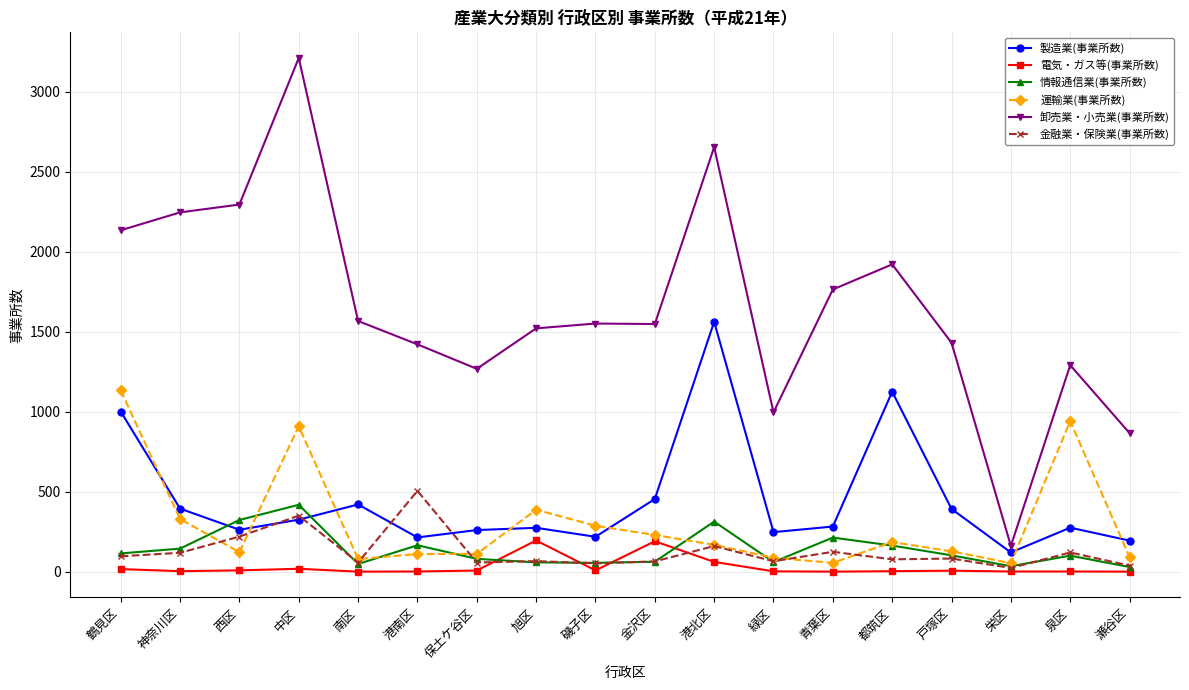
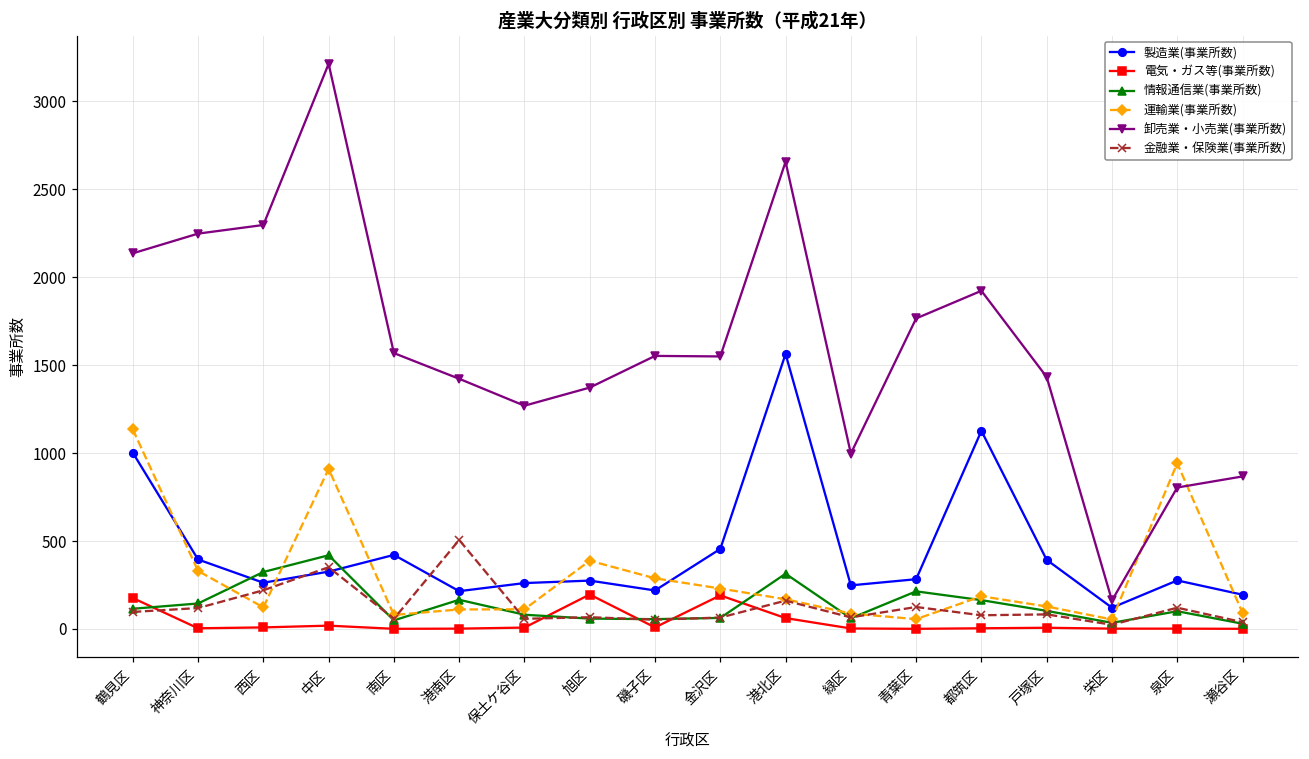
  {
    "製造業(事業所数)": {
      "鶴見区": 1000,
      "神奈川区": 400,
      "西区": 260,
      "中区": 330,
      "南区": 420,
      "港南区": 220,
      "保土ケ谷区": 260,
      "旭区": 280,
      "磯子区": 220,
      "金沢区": 460,
      "港北区": 1560,
      "緑区": 250,
      "青葉区": 280,
      "都筑区": 1130,
      "戸塚区": 390,
      "栄区": 120,
      "泉区": 280,
      "瀬谷区": 200
    },
    "電気・ガス等(事業所数)": {
-     "鶴見区": 20,
+     "鶴見区": 180,
      "神奈川区": 0,
      "西区": 10,
      "中区": 20,
      "南区": 0,
      "港南区": 0,
      "保土ケ谷区": 10,
      "旭区": 200,
      "磯子区": 10,
      "金沢区": 190,
      "港北区": 60,
      "緑区": 0,
      "青葉区": 0,
      "都筑区": 0,
      "戸塚区": 10,
      "栄区": 0,
      "泉区": 0,
      "瀬谷区": 0
    },
    "情報通信業(事業所数)": {
      "鶴見区": 120,
      "神奈川区": 150,
      "西区": 320,
      "中区": 420,
      "港南区": 170,
      "保土ケ谷区": 80,
      "港北区": 310,
      "青葉区": 210,
      "都筑区": 160,
      "戸塚区": 100,
      "泉区": 100
    },
    "運輸業(事業所数)": {
      "鶴見区": 1130,
      "神奈川区": 330,
      "西区": 120,
      "中区": 910,
      "南区": 80,
      "港南区": 110,
      "保土ケ谷区": 110,
      "旭区": 390,
      "磯子区": 290,
      "金沢区": 230,
      "緑区": 90,
      "青葉区": 60,
      "都筑区": 190,
      "戸塚区": 130,
      "栄区": 50,
      "泉区": 940,
      "瀬谷区": 90
    },
    "卸売業・小売業(事業所数)": {
      "鶴見区": 2140,
      "神奈川区": 2250,
      "西区": 2300,
      "中区": 3210,
      "南区": 1570,
      "港南区": 1420,
      "保土ケ谷区": 1270,
-     "旭区": 1520,
+     "旭区": 1370,
      "磯子区": 1550,
      "金沢区": 1550,
      "港北区": 2660,
      "緑区": 1000,
      "青葉区": 1770,
      "都筑区": 1920,
      "戸塚区": 1430,
      "栄区": 160,
-     "泉区": 1290,
+     "泉区": 800,
      "瀬谷区": 870
    },
    "金融業・保険業(事業所数)": {
      "鶴見区": 100,
      "神奈川区": 120,
      "西区": 220,
      "中区": 350,
      "港南区": 510,
      "保土ケ谷区": 60,
      "青葉区": 130,
      "都筑区": 80,
      "戸塚区": 80,
      "泉区": 120
    }
  }
